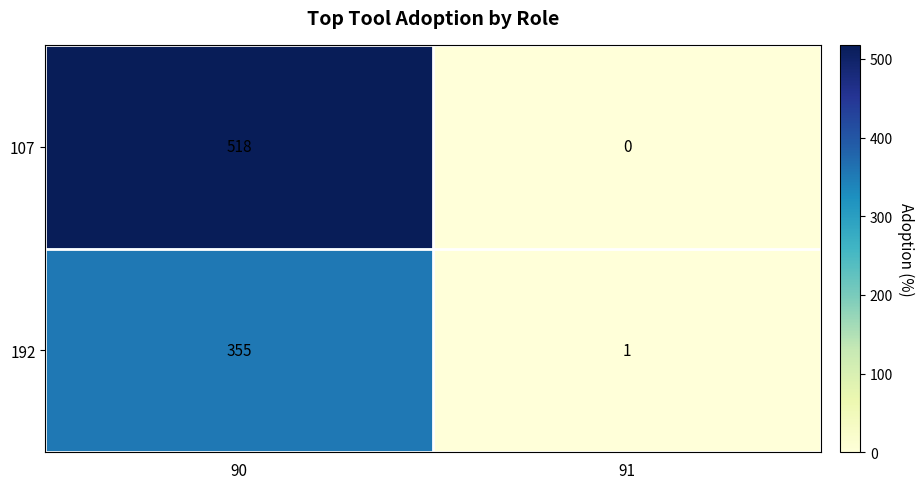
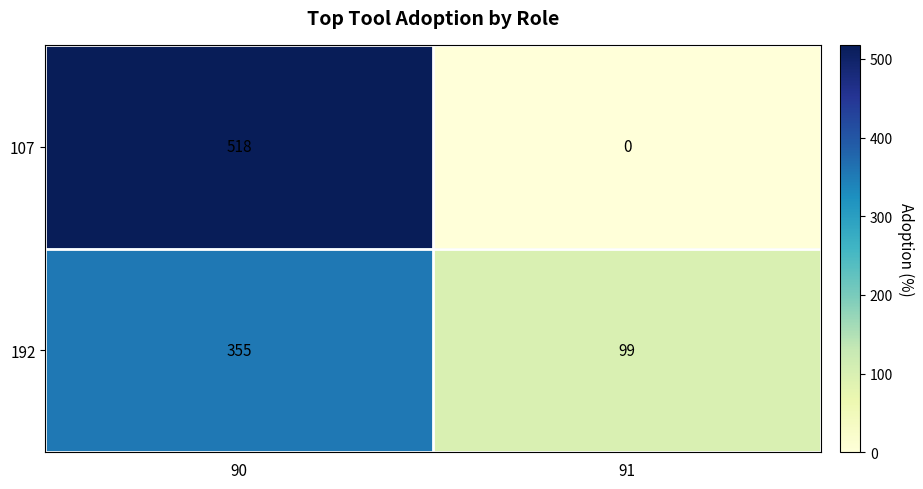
  {
    "107": {
      "90": 518,
      "91": 0
    },
    "192": {
      "90": 355,
-     "91": 1
+     "91": 99
    }
  }
